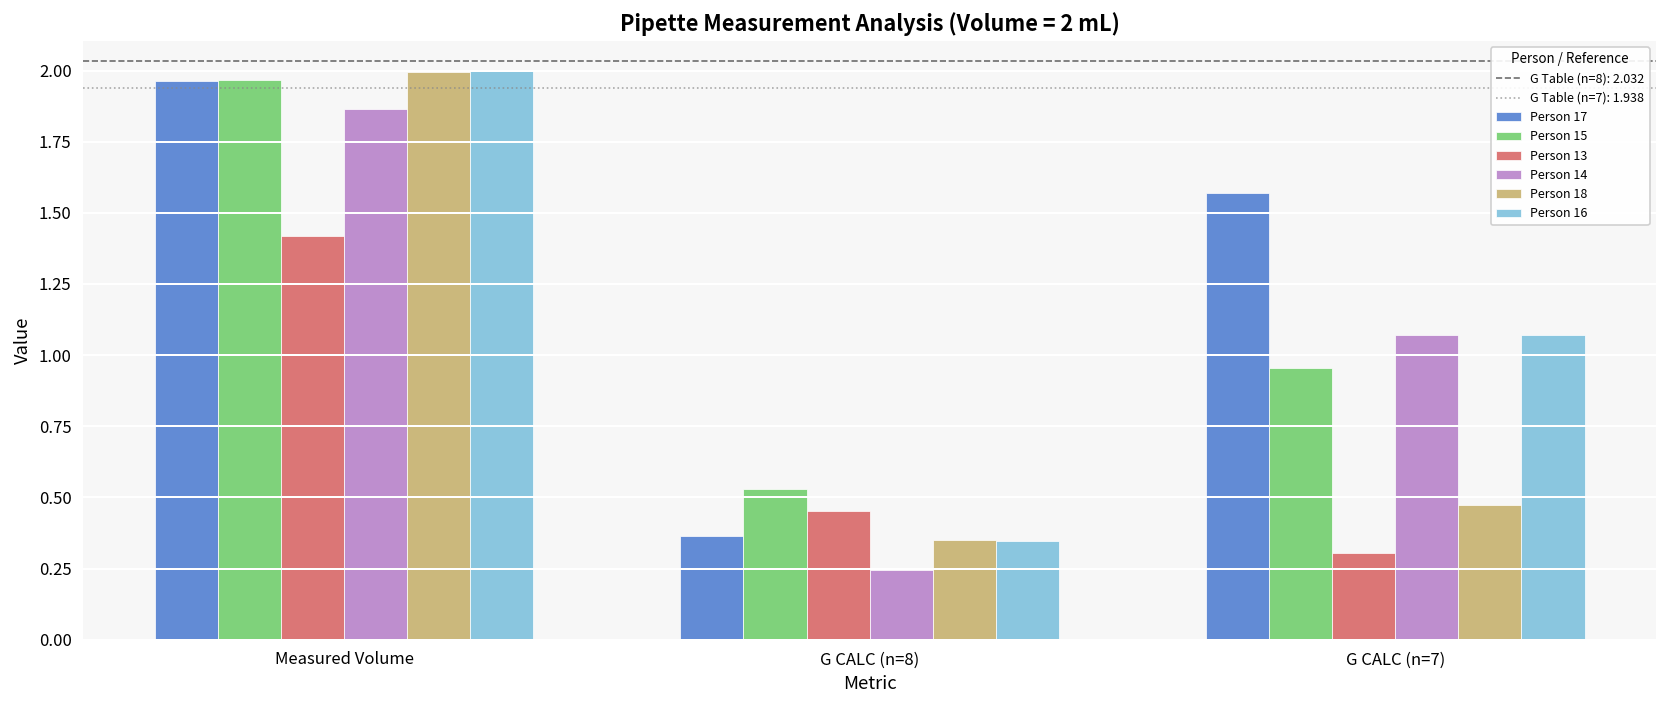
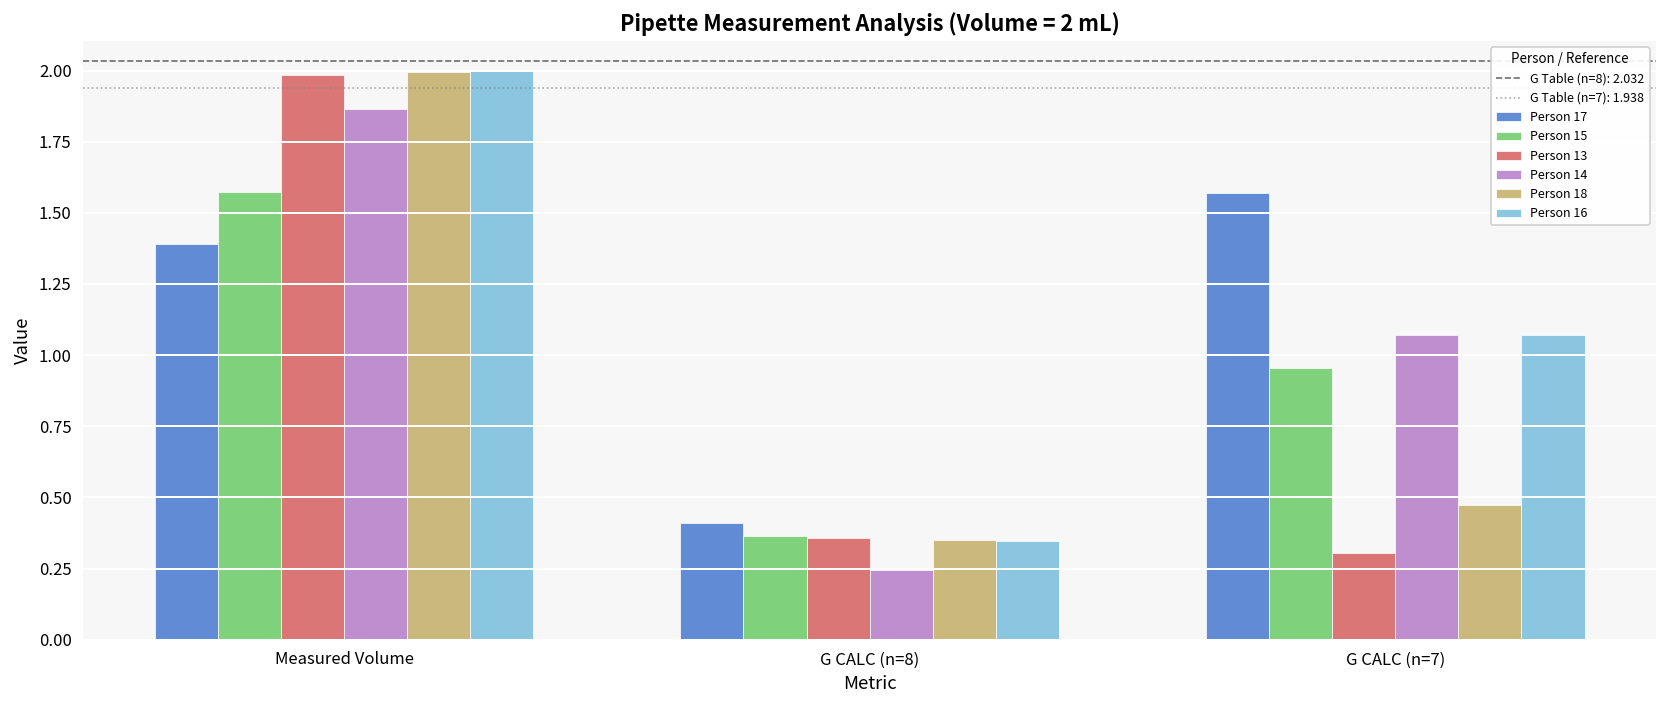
  {
    "Person 17": {
-     "Measured Volume": 1.96,
-     "G CALC (n=8)": 0.37,
+     "Measured Volume": 1.39,
+     "G CALC (n=8)": 0.41,
      "G CALC (n=7)": 1.57
    },
    "Person 15": {
-     "Measured Volume": 1.97,
-     "G CALC (n=8)": 0.53,
+     "Measured Volume": 1.57,
+     "G CALC (n=8)": 0.36,
      "G CALC (n=7)": 0.96
    },
    "Person 13": {
-     "Measured Volume": 1.42,
-     "G CALC (n=8)": 0.45,
+     "Measured Volume": 1.98,
+     "G CALC (n=8)": 0.36,
      "G CALC (n=7)": 0.31
    },
    "Person 14": {
      "Measured Volume": 1.87,
      "G CALC (n=8)": 0.25,
      "G CALC (n=7)": 1.07
    },
    "Person 18": {
      "Measured Volume": 2.00,
      "G CALC (n=8)": 0.35,
      "G CALC (n=7)": 0.47
    },
    "Person 16": {
      "Measured Volume": 2.00,
      "G CALC (n=8)": 0.35,
      "G CALC (n=7)": 1.07
    }
  }
